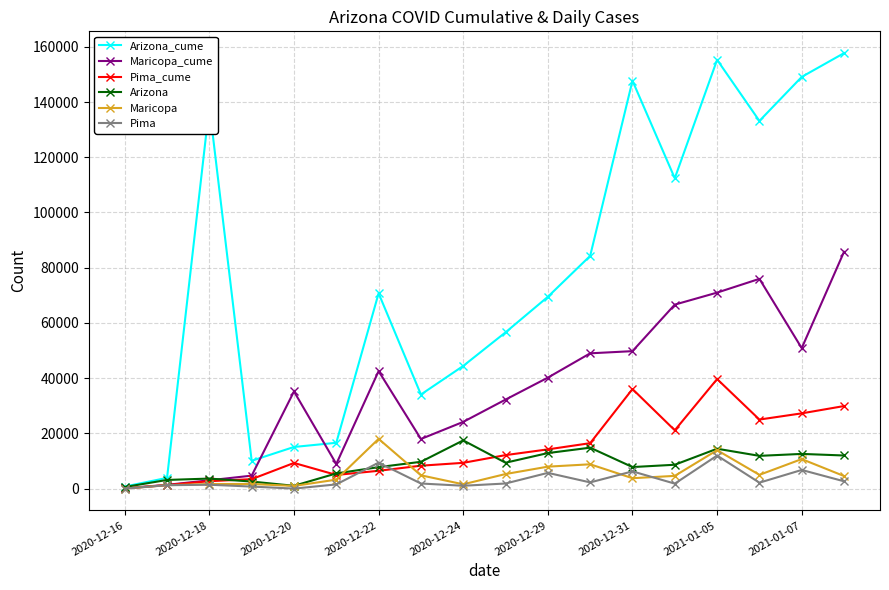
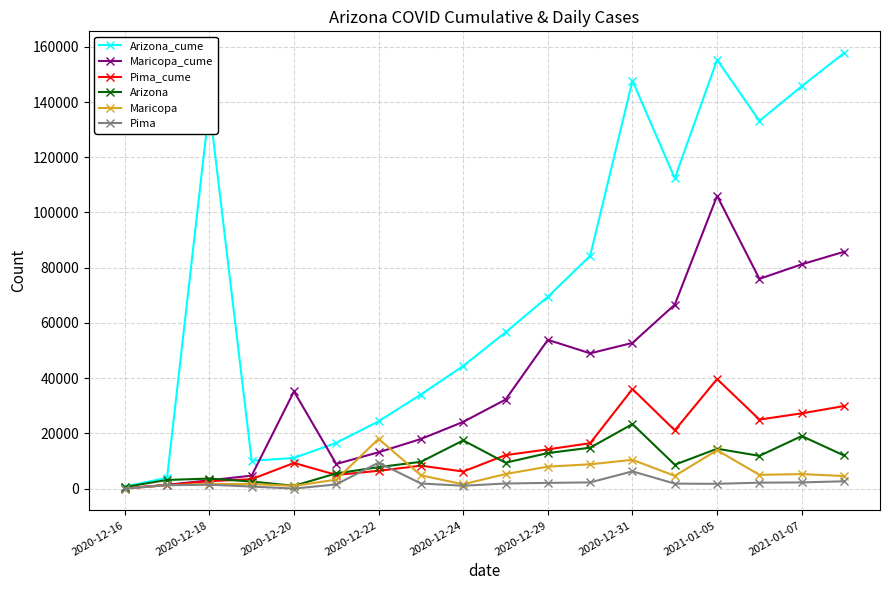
  {
    "Arizona_cume": {
-     "2020-12-20": 15000,
-     "2020-12-22": 71000,
+     "2020-12-20": 11000,
+     "2020-12-22": 24000,
      "2020-12-24": 44000,
      "2020-12-29": 69000,
      "2020-12-31": 148000,
      "2021-01-05": 155000,
-     "2021-01-07": 149000
+     "2021-01-07": 146000
    },
    "Maricopa_cume": {
      "2020-12-20": 35000,
-     "2020-12-22": 43000,
+     "2020-12-22": 13000,
      "2020-12-24": 24000,
-     "2020-12-29": 40000,
-     "2020-12-31": 50000,
-     "2021-01-05": 71000,
-     "2021-01-07": 51000
+     "2020-12-29": 54000,
+     "2020-12-31": 53000,
+     "2021-01-05": 106000,
+     "2021-01-07": 81000
    },
    "Pima_cume": {
      "2020-12-20": 9000,
      "2020-12-22": 6000,
-     "2020-12-24": 9000,
+     "2020-12-24": 6000,
      "2020-12-29": 14000,
      "2020-12-31": 36000,
      "2021-01-05": 40000,
      "2021-01-07": 27000
    },
    "Arizona": {
      "2020-12-22": 8000,
      "2020-12-24": 17000,
      "2020-12-29": 13000,
-     "2020-12-31": 8000,
-     "2021-01-07": 13000
+     "2020-12-31": 23000,
+     "2021-01-07": 19000
    },
    "Maricopa": {
      "2020-12-22": 18000,
      "2020-12-29": 8000,
-     "2020-12-31": 4000,
-     "2021-01-07": 11000
+     "2020-12-31": 10000,
+     "2021-01-07": 5000
    },
    "Pima": {
      "2020-12-20": 0,
      "2020-12-22": 9000,
-     "2020-12-29": 6000,
+     "2020-12-29": 2000,
      "2020-12-31": 6000,
-     "2021-01-05": 12000,
-     "2021-01-07": 7000
+     "2021-01-05": 2000,
+     "2021-01-07": 2000
    }
  }
